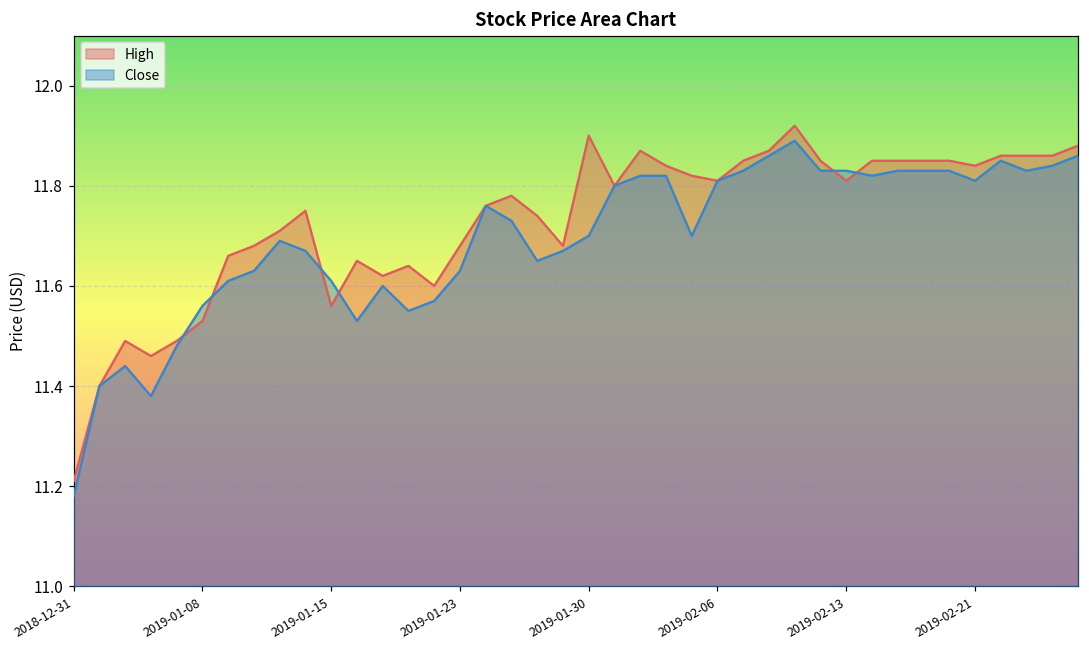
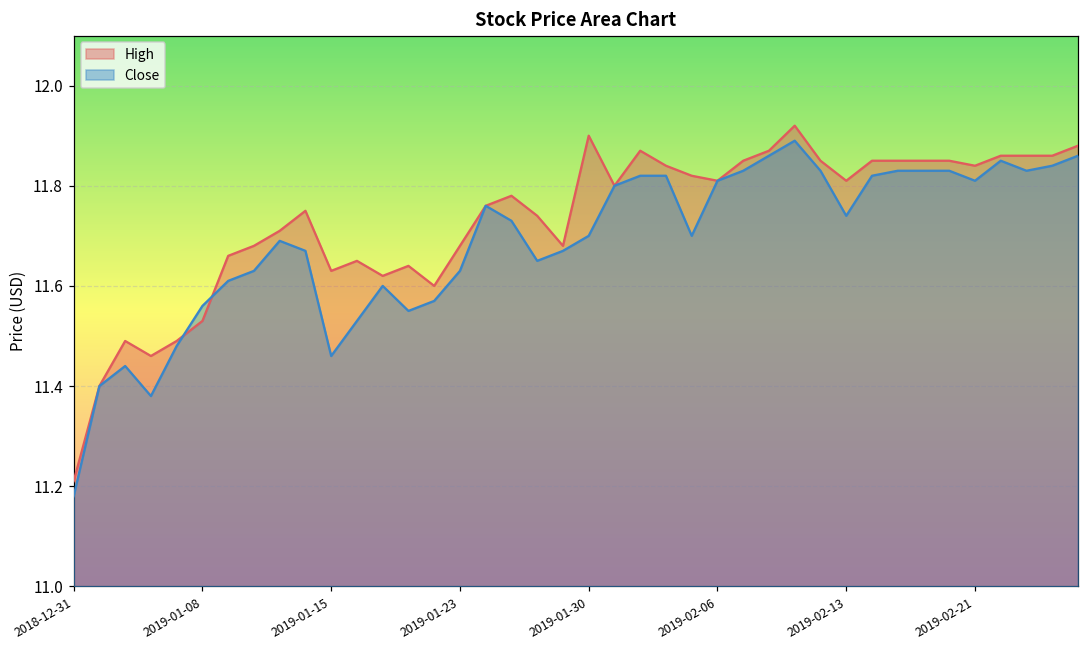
  {
    "High": {
      "2018-12-31": 11.21,
      "2019-01-08": 11.53,
-     "2019-01-15": 11.56,
+     "2019-01-15": 11.63,
      "2019-01-23": 11.68,
      "2019-01-30": 11.90,
      "2019-02-13": 11.81,
      "2019-02-21": 11.84
    },
    "Close": {
      "2018-12-31": 11.18,
      "2019-01-08": 11.56,
-     "2019-01-15": 11.61,
+     "2019-01-15": 11.46,
      "2019-01-23": 11.63,
      "2019-01-30": 11.70,
-     "2019-02-13": 11.83,
+     "2019-02-13": 11.74,
      "2019-02-21": 11.81
    }
  }
